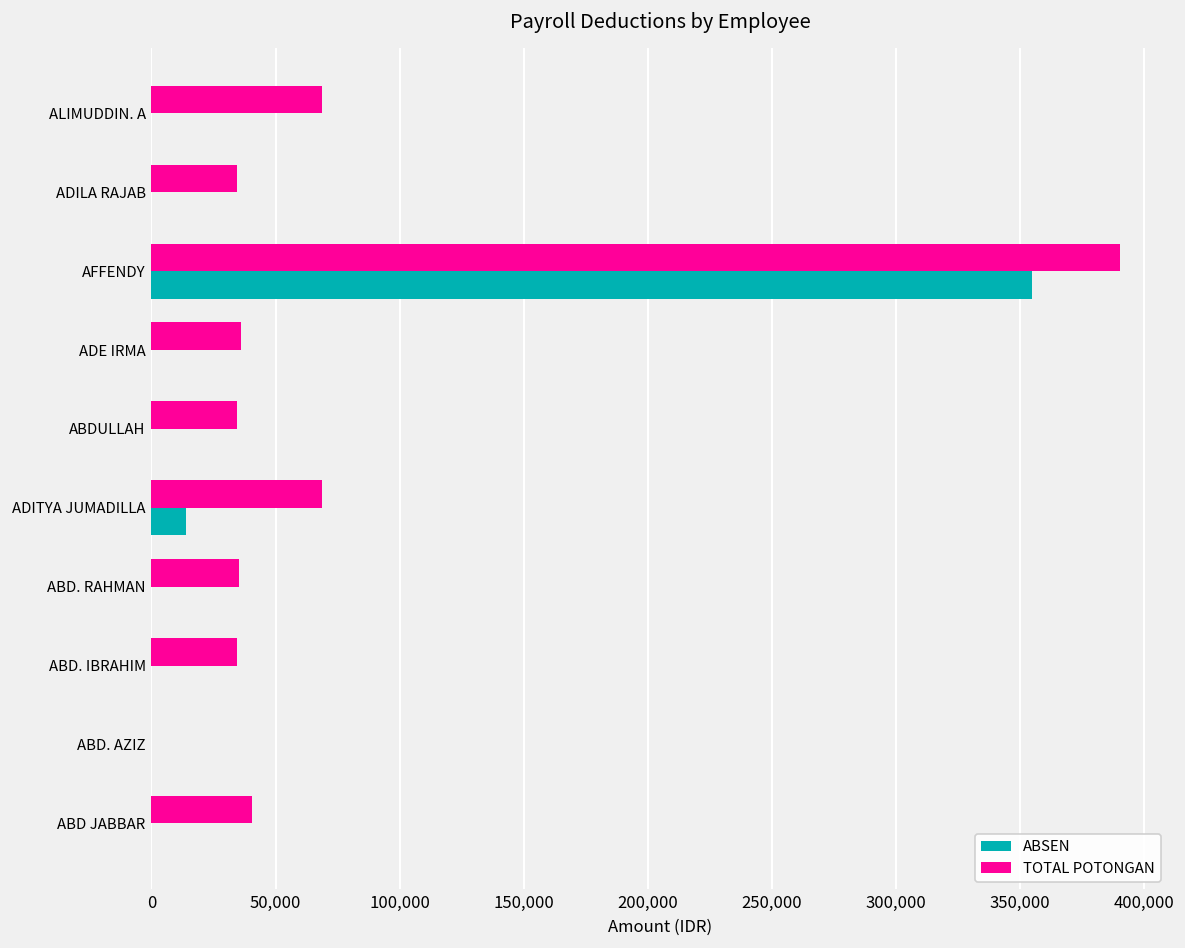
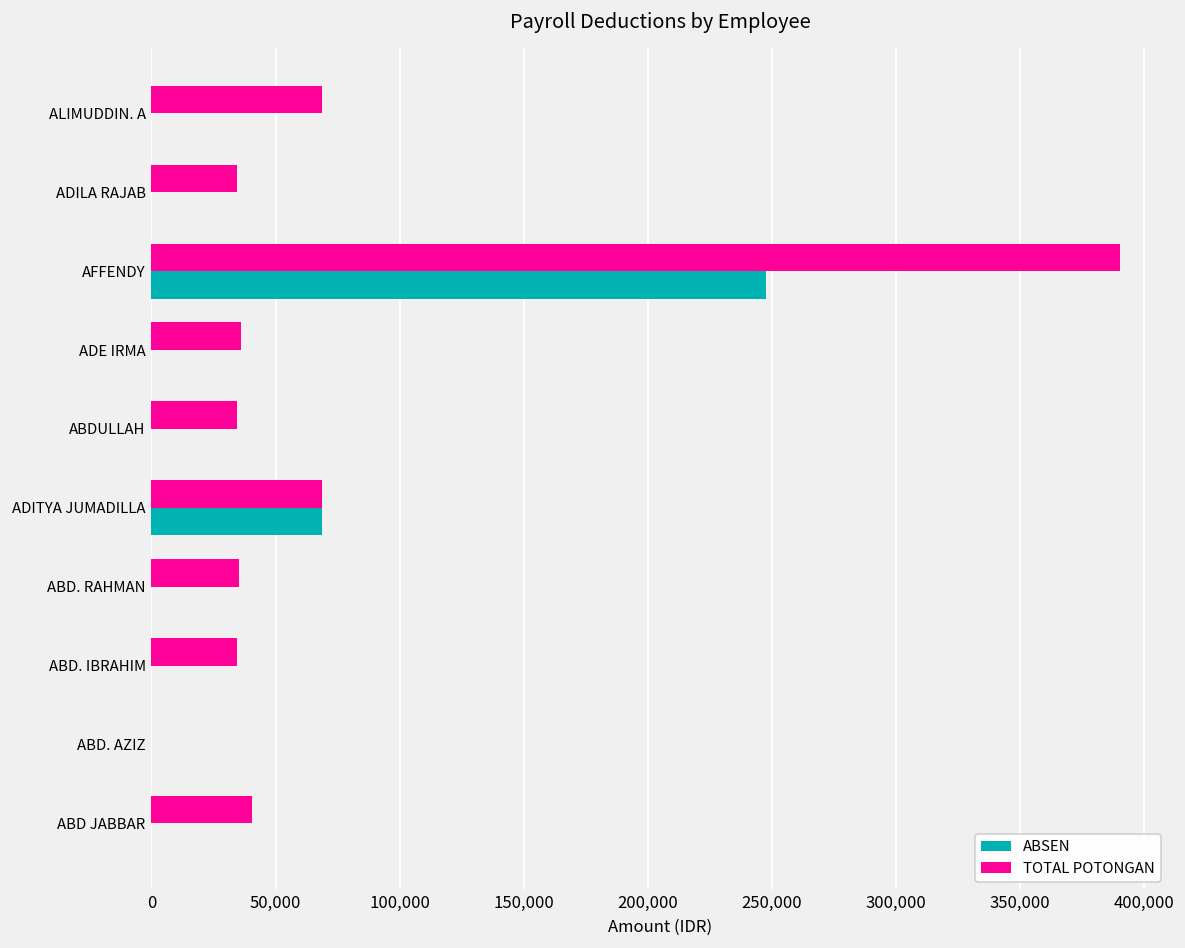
  {
    "ABSEN": {
      "ALIMUDDIN. A": "0",
      "ADILA RAJAB": "0",
-     "AFFENDY": "355,000",
+     "AFFENDY": "248,000",
      "ADE IRMA": "0",
      "ABDULLAH": "0",
-     "ADITYA JUMADILLA": "14,000",
+     "ADITYA JUMADILLA": "69,000",
      "ABD. RAHMAN": "0",
      "ABD. IBRAHIM": "0",
      "ABD. AZIZ": "0",
      "ABD JABBAR": "0"
    },
    "TOTAL POTONGAN": {
      "ALIMUDDIN. A": "69,000",
      "ADILA RAJAB": "34,000",
      "AFFENDY": "390,000",
      "ADE IRMA": "36,000",
      "ABDULLAH": "34,000",
      "ADITYA JUMADILLA": "69,000",
      "ABD. RAHMAN": "35,000",
      "ABD. IBRAHIM": "34,000",
      "ABD. AZIZ": "0",
      "ABD JABBAR": "40,000"
    }
  }
